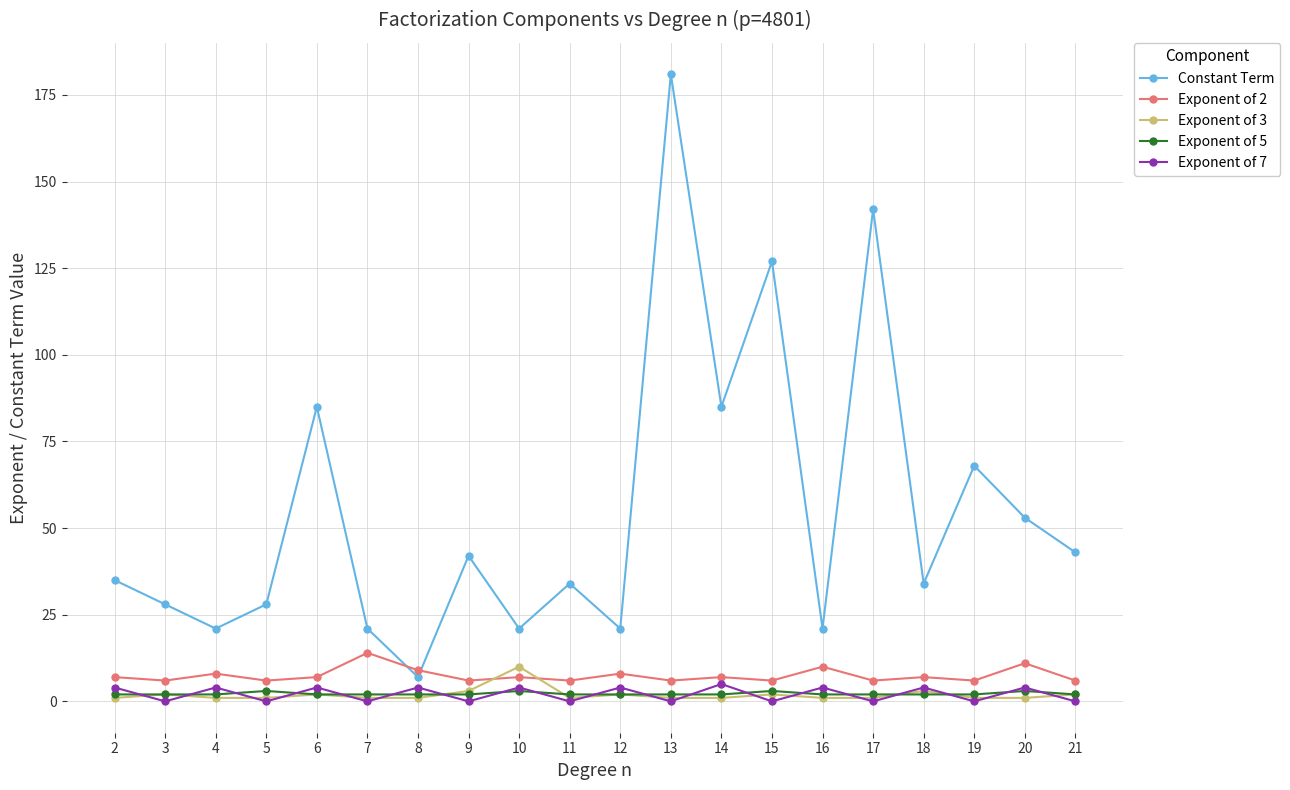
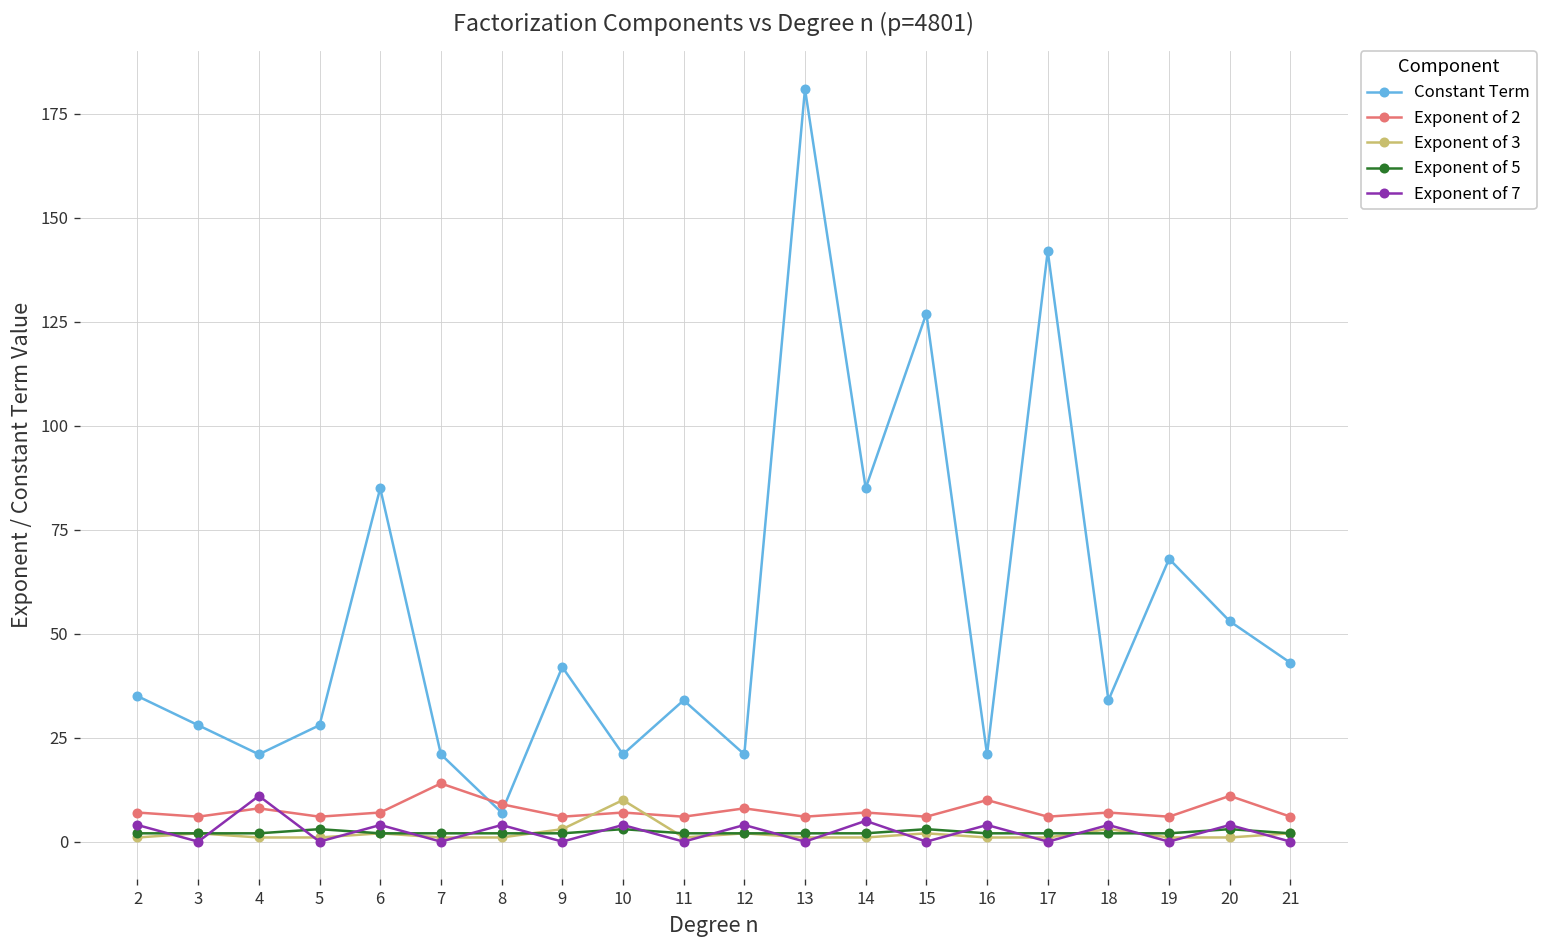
  {
    "Constant Term": {
      "2": 35,
      "3": 28,
      "4": 21,
      "5": 28,
      "6": 85,
      "7": 21,
      "8": 7,
      "9": 42,
      "10": 21,
      "11": 34,
      "12": 21,
      "13": 181,
      "14": 85,
      "15": 127,
      "16": 21,
      "17": 142,
      "18": 34,
      "19": 68,
      "20": 53,
      "21": 43
    },
    "Exponent of 2": {
      "2": 7,
      "3": 6,
      "4": 8,
      "5": 6,
      "6": 7,
      "7": 14,
      "8": 9,
      "9": 6,
      "10": 7,
      "11": 6,
      "12": 8,
      "13": 6,
      "14": 7,
      "15": 6,
      "16": 10,
      "17": 6,
      "18": 7,
      "19": 6,
      "20": 11,
      "21": 6
    },
    "Exponent of 3": {
      "2": 1,
      "4": 1,
      "5": 1,
      "7": 1,
      "8": 1,
      "9": 3,
      "10": 10,
      "11": 1,
      "13": 1,
      "14": 1,
      "15": 2,
      "16": 1,
      "17": 1,
      "18": 3,
      "19": 1,
      "20": 1
    },
    "Exponent of 5": {
      "2": 2,
      "4": 2,
      "5": 3,
      "7": 2,
      "8": 2,
      "9": 2,
      "10": 3,
      "11": 2,
      "13": 2,
      "14": 2,
      "15": 3,
      "16": 2,
      "17": 2,
      "18": 2,
      "19": 2,
      "20": 3
    },
    "Exponent of 7": {
      "2": 4,
      "3": 0,
-     "4": 4,
+     "4": 11,
      "5": 0,
      "6": 4,
      "7": 0,
      "8": 4,
      "9": 0,
      "10": 4,
      "11": 0,
      "12": 4,
      "13": 0,
      "14": 5,
      "15": 0,
      "16": 4,
      "17": 0,
      "18": 4,
      "19": 0,
      "20": 4,
      "21": 0
    }
  }
